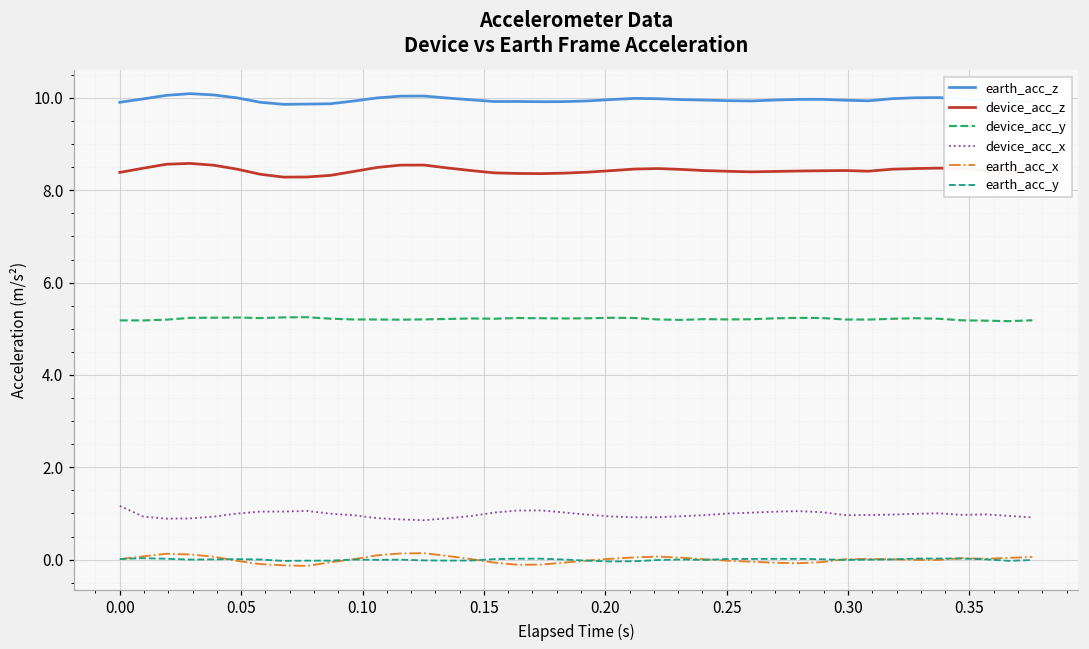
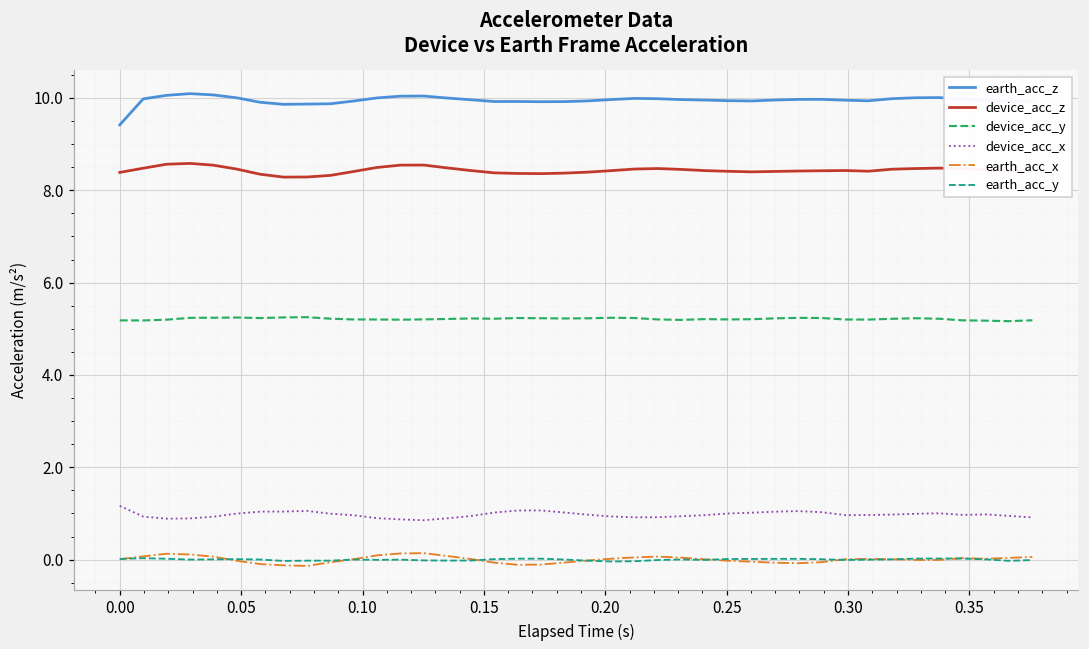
  {
    "earth_acc_z": {
-     "0.00": 9.9
+     "0.00": 9.4
    },
    "device_acc_z": {
      "0.00": 8.4
    },
    "device_acc_x": {
      "0.00": 1.2
    }
  }
